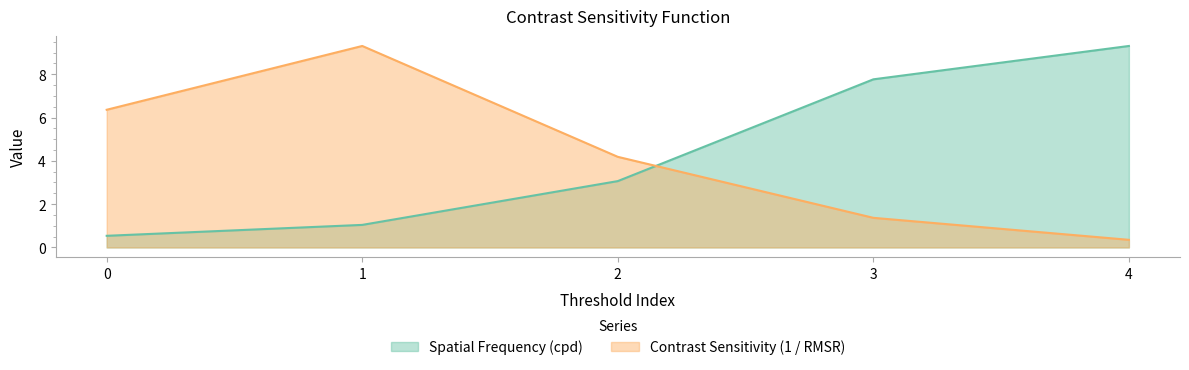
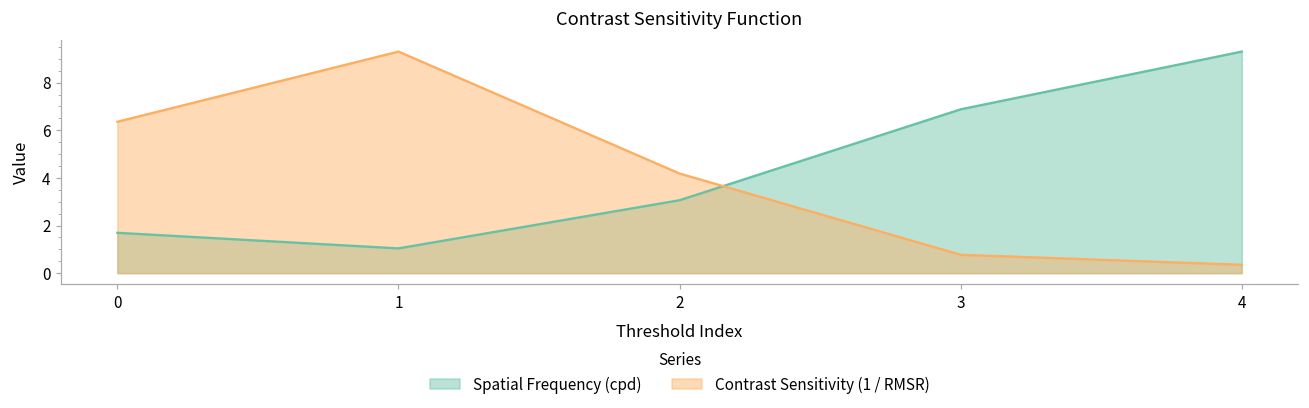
  {
    "Spatial Frequency (cpd)": {
-     "0": 0.5,
+     "0": 1.7,
      "1": 1.0,
      "2": 3.1,
-     "3": 7.8,
+     "3": 6.9,
      "4": 9.3
    },
    "Contrast Sensitivity (1 / RMSR)": {
      "0": 6.4,
      "1": 9.3,
      "2": 4.2,
-     "3": 1.4,
+     "3": 0.8,
      "4": 0.4
    }
  }
